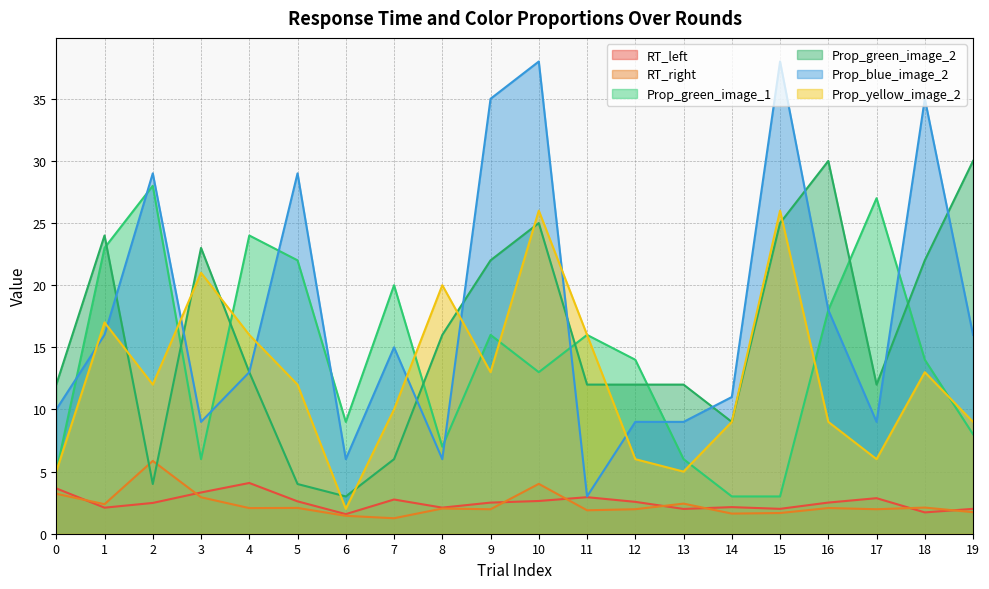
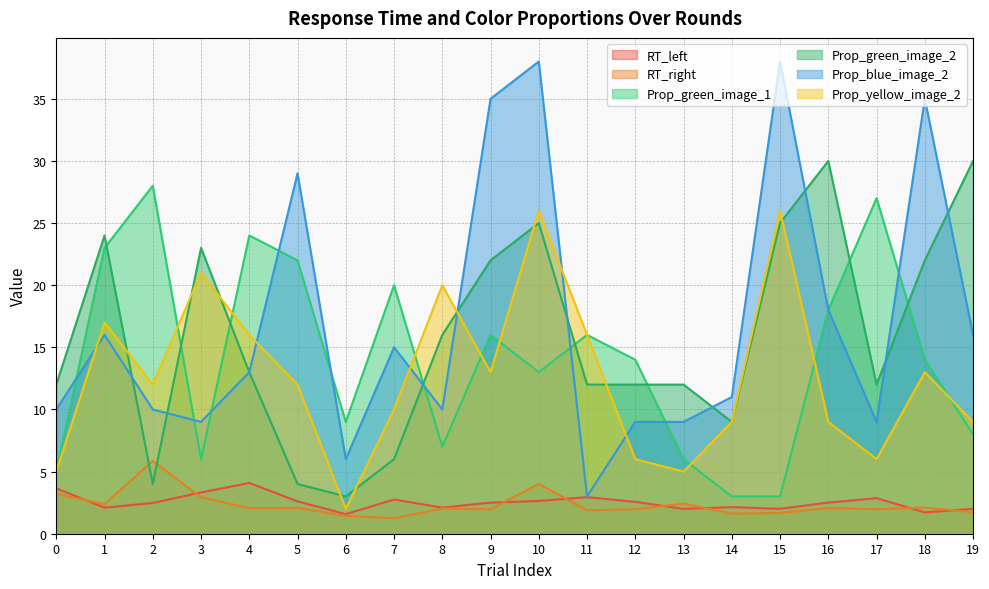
  {
    "Prop_blue_image_2": {
      "0": 10,
      "1": 16,
-     "2": 29,
+     "2": 10,
      "3": 9,
      "5": 29,
      "6": 6,
      "7": 15,
-     "8": 6,
+     "8": 10,
      "9": 35,
      "10": 38,
      "12": 9,
      "13": 9,
      "14": 11,
      "17": 9,
      "19": 16
    }
  }
